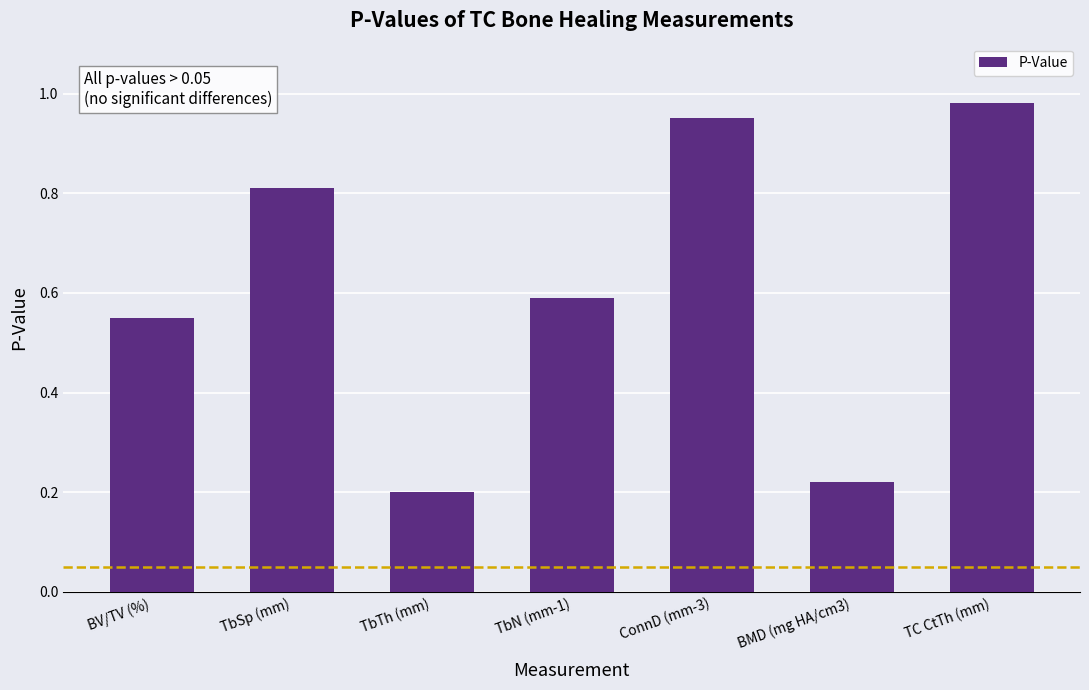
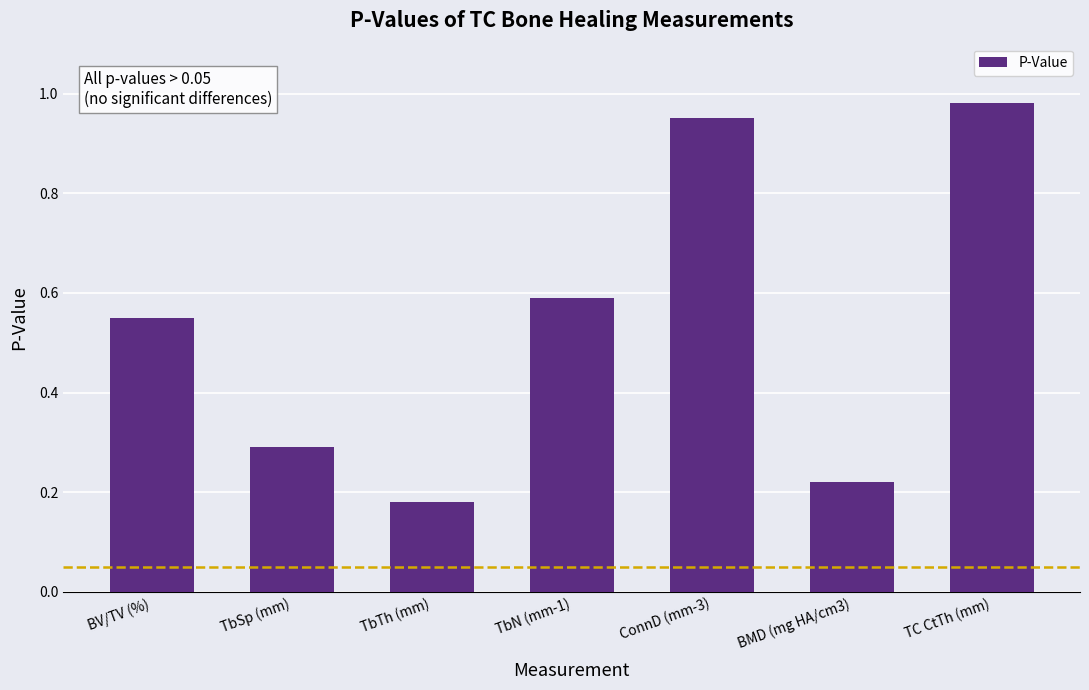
  {
    "BV/TV (%)": 0.55,
-   "TbSp (mm)": 0.81,
-   "TbTh (mm)": 0.20,
+   "TbSp (mm)": 0.29,
+   "TbTh (mm)": 0.18,
    "TbN (mm-1)": 0.59,
    "ConnD (mm-3)": 0.95,
    "BMD (mg HA/cm3)": 0.22,
    "TC CtTh (mm)": 0.98
  }
